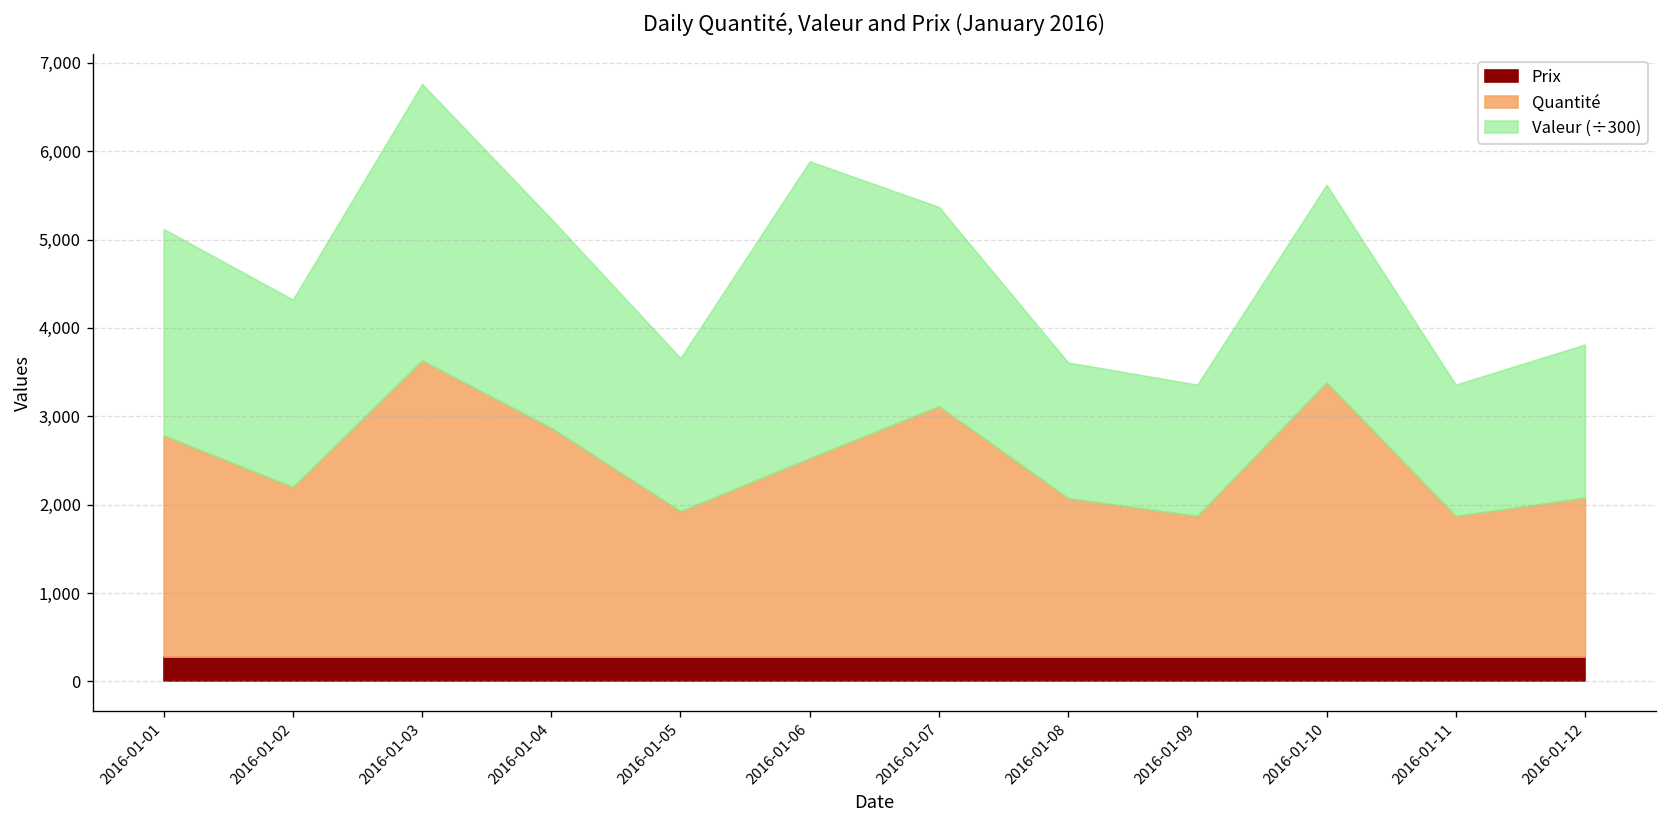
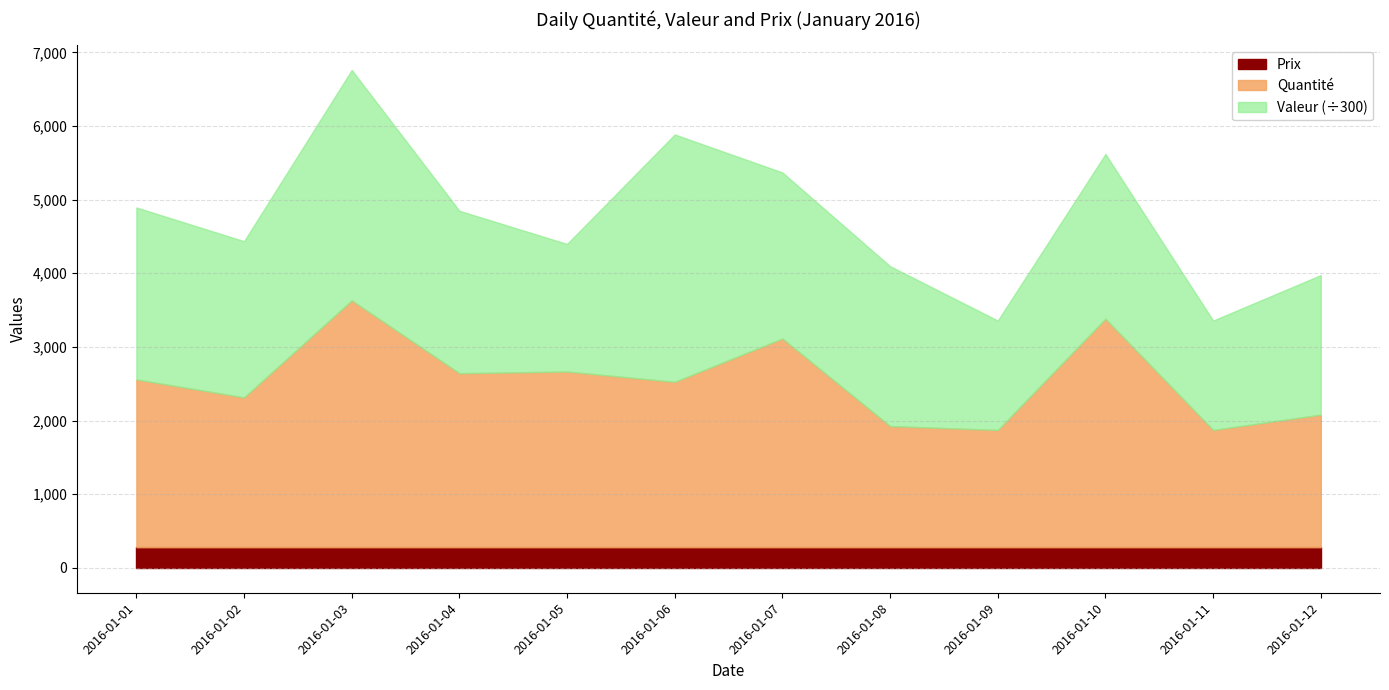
  {
    "Prix": {
      "2016-01-01": "300",
      "2016-01-02": "300",
      "2016-01-03": "300",
      "2016-01-04": "300",
      "2016-01-05": "300",
      "2016-01-06": "300",
      "2016-01-07": "300",
      "2016-01-08": "300",
      "2016-01-09": "300",
      "2016-01-10": "300",
      "2016-01-11": "300",
      "2016-01-12": "300"
    },
    "Quantité": {
-     "2016-01-01": "2,800",
-     "2016-01-02": "2,200",
-     "2016-01-04": "2,900",
-     "2016-01-05": "1,900",
-     "2016-01-08": "2,100"
+     "2016-01-01": "2,600",
+     "2016-01-02": "2,300",
+     "2016-01-04": "2,600",
+     "2016-01-05": "2,700",
+     "2016-01-08": "1,900"
    },
    "Valeur (÷300)": {
      "2016-01-01": "2,300",
      "2016-01-02": "2,100",
-     "2016-01-04": "2,400",
+     "2016-01-04": "2,200",
      "2016-01-05": "1,700",
-     "2016-01-08": "1,500",
-     "2016-01-12": "1,700"
+     "2016-01-08": "2,200",
+     "2016-01-12": "1,900"
    }
  }
